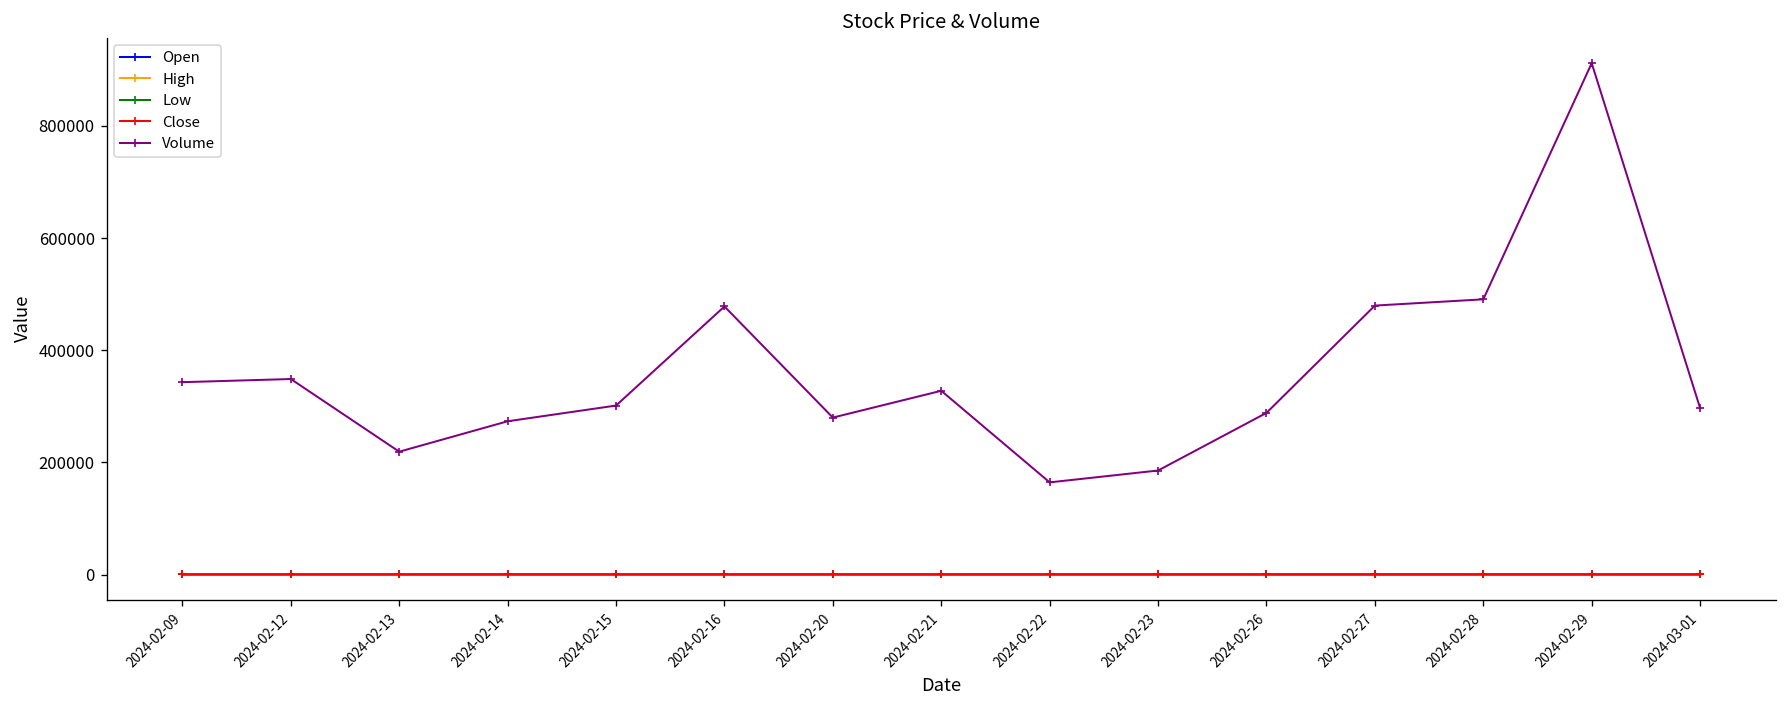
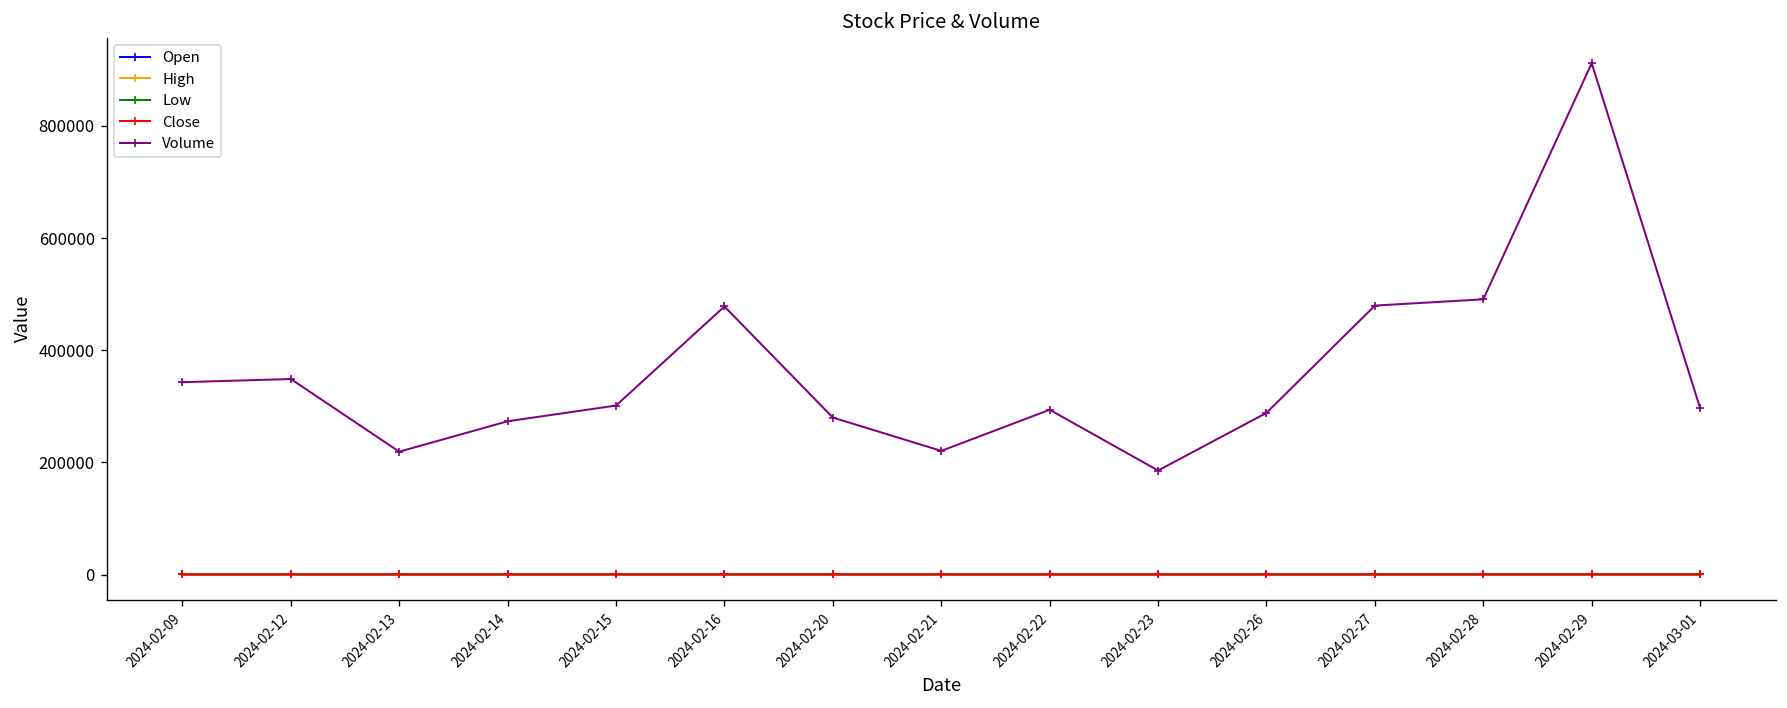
  {
    "Close": {
      "2024-02-09": 0,
      "2024-02-12": 0,
      "2024-02-13": 0,
      "2024-02-14": 0,
      "2024-02-15": 0,
      "2024-02-16": 0,
      "2024-02-20": 0,
      "2024-02-21": 0,
      "2024-02-22": 0,
      "2024-02-23": 0,
      "2024-02-26": 0,
      "2024-02-27": 0,
      "2024-02-28": 0,
      "2024-02-29": 0,
      "2024-03-01": 0
    },
    "Volume": {
      "2024-02-09": 340000,
      "2024-02-12": 350000,
      "2024-02-13": 220000,
      "2024-02-14": 270000,
      "2024-02-15": 300000,
      "2024-02-16": 480000,
      "2024-02-20": 280000,
-     "2024-02-21": 330000,
-     "2024-02-22": 160000,
+     "2024-02-21": 220000,
+     "2024-02-22": 290000,
      "2024-02-23": 190000,
      "2024-02-26": 290000,
      "2024-02-27": 480000,
      "2024-02-28": 490000,
      "2024-02-29": 910000,
      "2024-03-01": 300000
    }
  }
